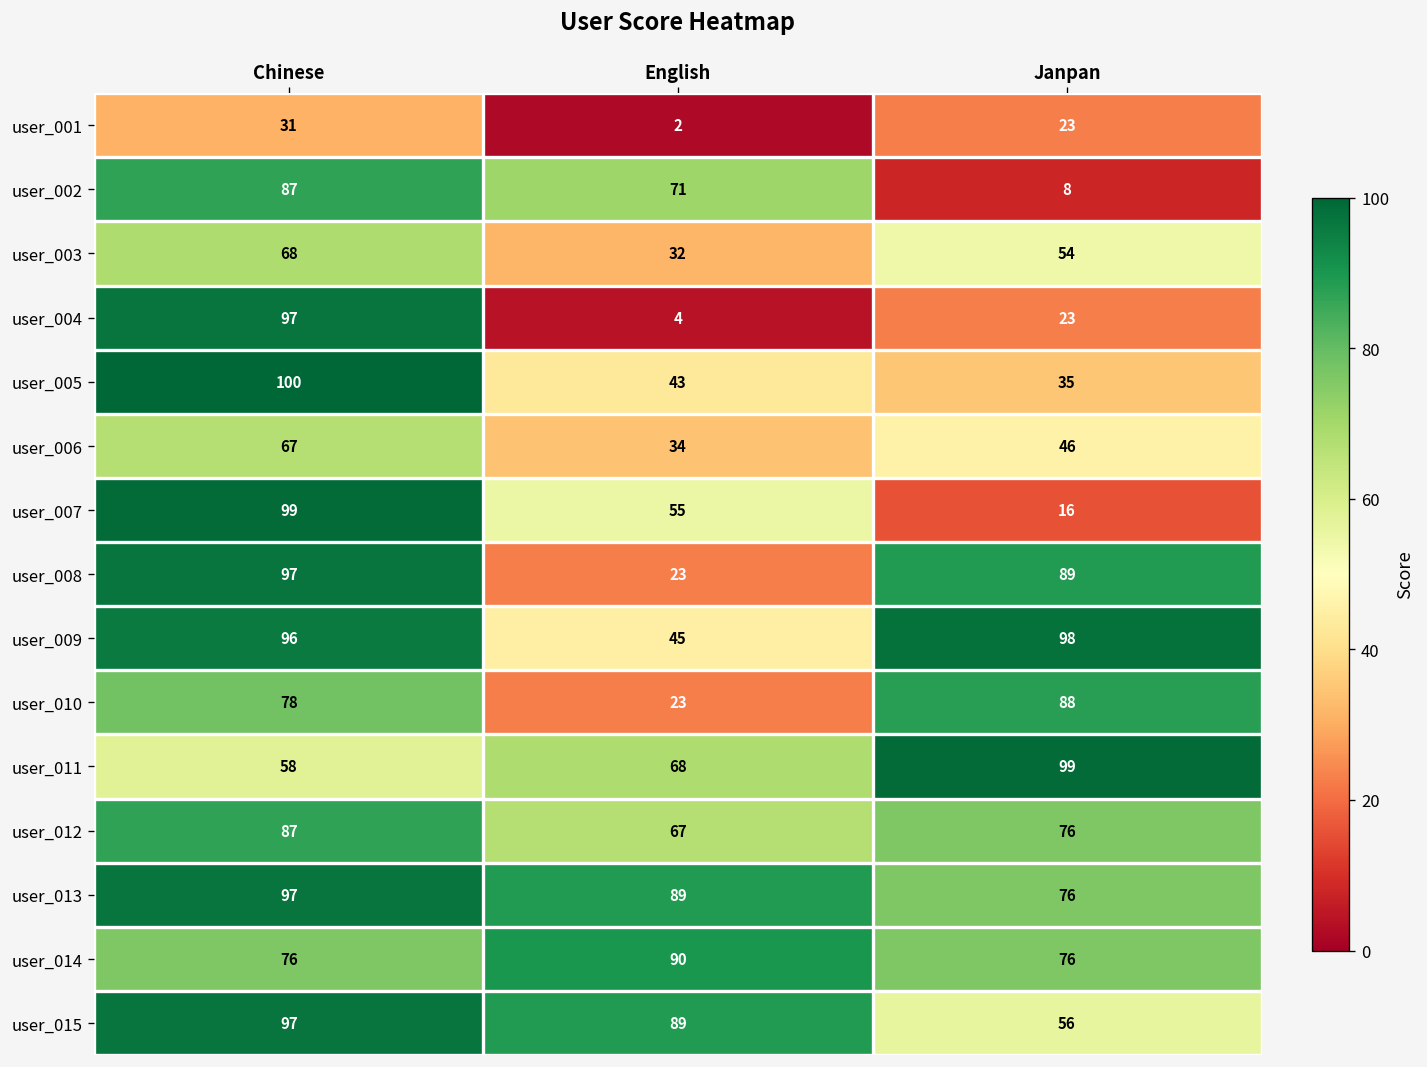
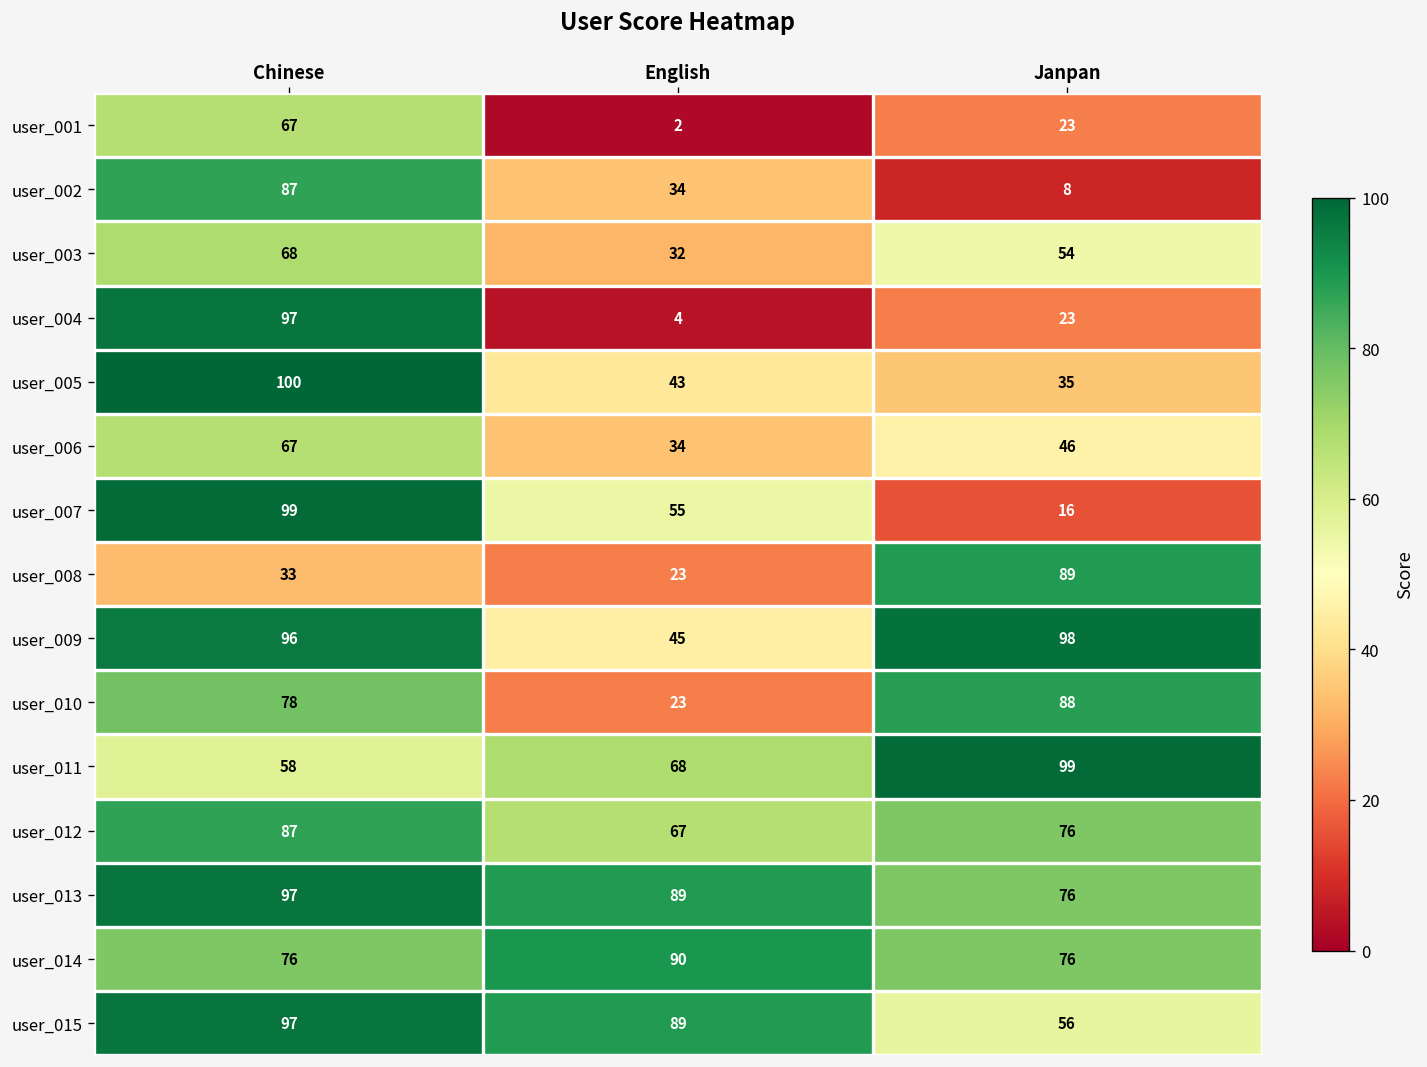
  {
    "user_001": {
-     "Chinese": 31,
+     "Chinese": 67,
      "English": 2,
      "Janpan": 23
    },
    "user_002": {
      "Chinese": 87,
-     "English": 71,
+     "English": 34,
      "Janpan": 8
    },
    "user_003": {
      "Chinese": 68,
      "English": 32,
      "Janpan": 54
    },
    "user_004": {
      "Chinese": 97,
      "English": 4,
      "Janpan": 23
    },
    "user_005": {
      "Chinese": 100,
      "English": 43,
      "Janpan": 35
    },
    "user_006": {
      "Chinese": 67,
      "English": 34,
      "Janpan": 46
    },
    "user_007": {
      "Chinese": 99,
      "English": 55,
      "Janpan": 16
    },
    "user_008": {
-     "Chinese": 97,
+     "Chinese": 33,
      "English": 23,
      "Janpan": 89
    },
    "user_009": {
      "Chinese": 96,
      "English": 45,
      "Janpan": 98
    },
    "user_010": {
      "Chinese": 78,
      "English": 23,
      "Janpan": 88
    },
    "user_011": {
      "Chinese": 58,
      "English": 68,
      "Janpan": 99
    },
    "user_012": {
      "Chinese": 87,
      "English": 67,
      "Janpan": 76
    },
    "user_013": {
      "Chinese": 97,
      "English": 89,
      "Janpan": 76
    },
    "user_014": {
      "Chinese": 76,
      "English": 90,
      "Janpan": 76
    },
    "user_015": {
      "Chinese": 97,
      "English": 89,
      "Janpan": 56
    }
  }
